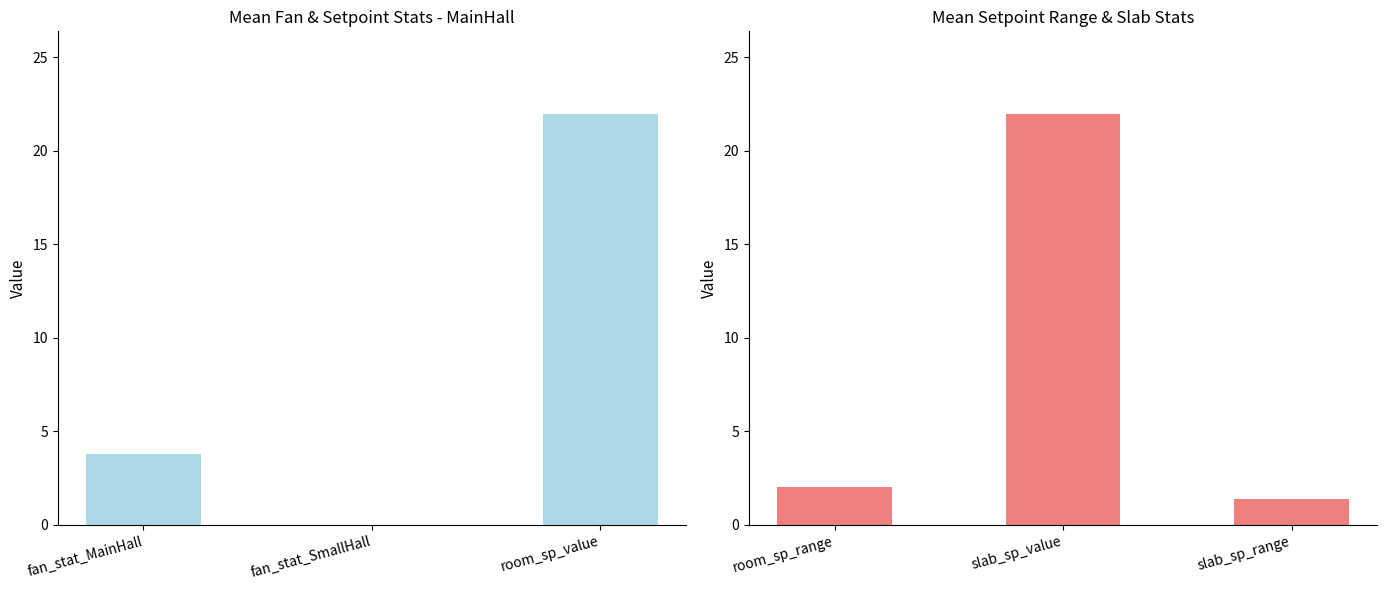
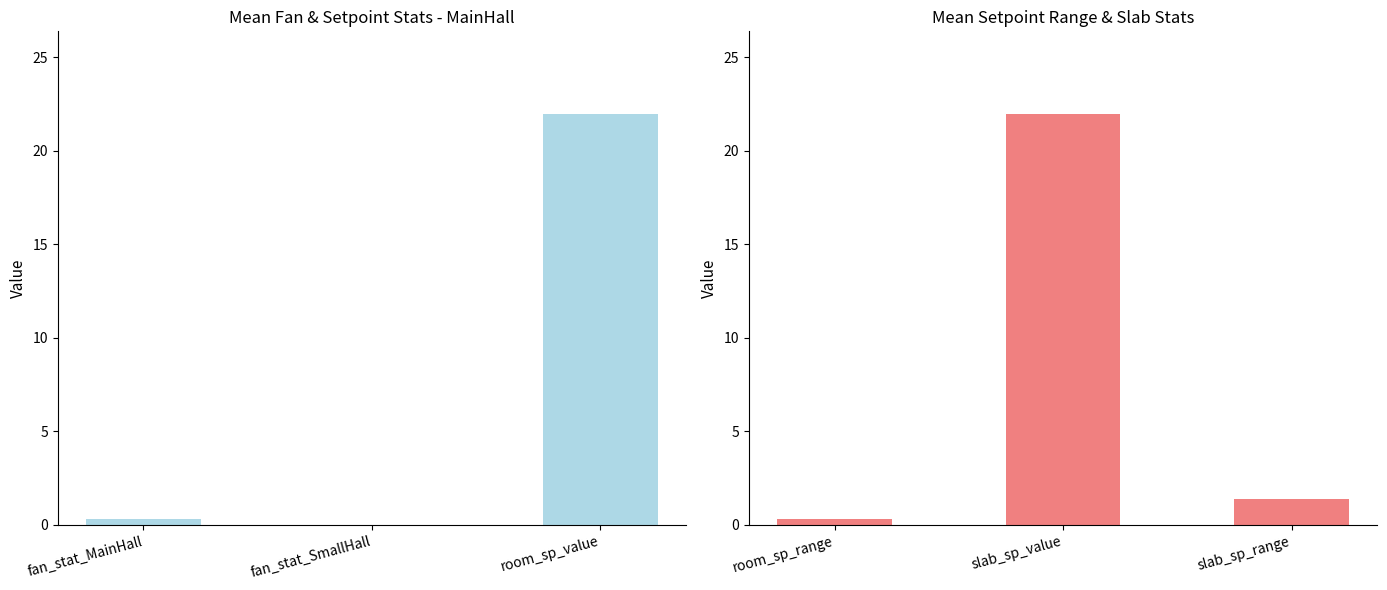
  {
    "Mean Fan & Setpoint Stats - MainHall": {
-     "fan_stat_MainHall": 3.8,
+     "fan_stat_MainHall": 0.3,
      "fan_stat_SmallHall": 0.0,
      "room_sp_value": 22.0
    },
    "Mean Setpoint Range & Slab Stats": {
-     "room_sp_range": 2.0,
+     "room_sp_range": 0.3,
      "slab_sp_value": 22.0,
      "slab_sp_range": 1.4
    }
  }
